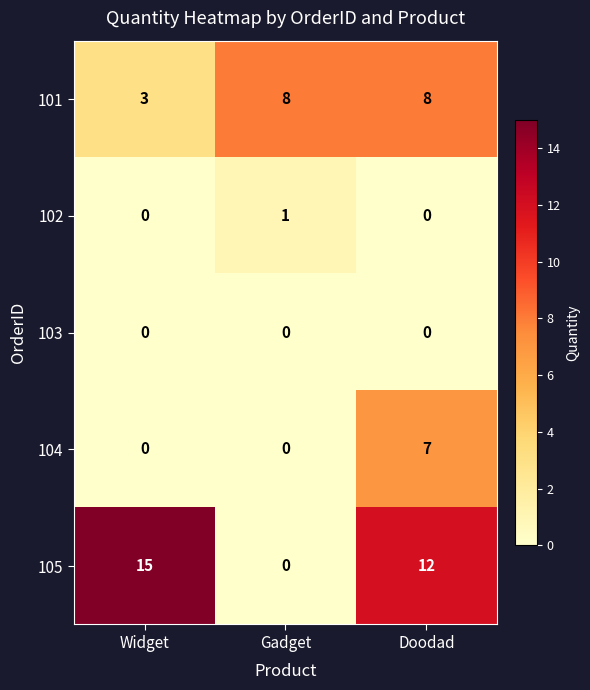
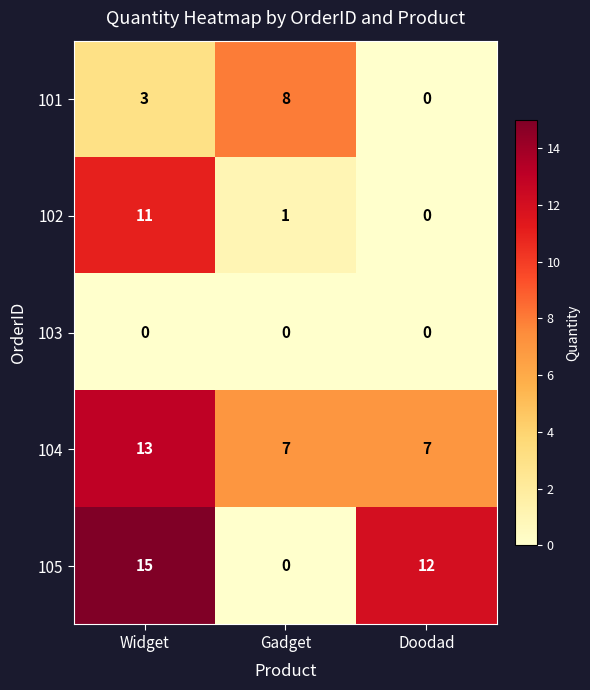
  {
    "101": {
      "Widget": 3,
      "Gadget": 8,
-     "Doodad": 8
+     "Doodad": 0
    },
    "102": {
-     "Widget": 0,
+     "Widget": 11,
      "Gadget": 1,
      "Doodad": 0
    },
    "103": {
      "Widget": 0,
      "Gadget": 0,
      "Doodad": 0
    },
    "104": {
-     "Widget": 0,
-     "Gadget": 0,
+     "Widget": 13,
+     "Gadget": 7,
      "Doodad": 7
    },
    "105": {
      "Widget": 15,
      "Gadget": 0,
      "Doodad": 12
    }
  }
